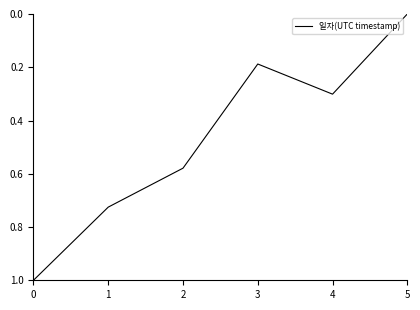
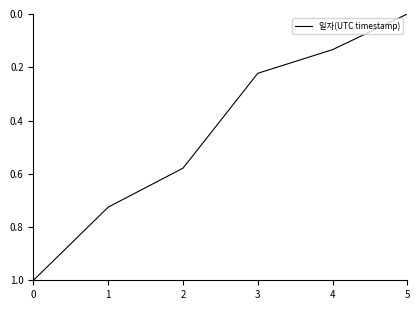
  {
    "0": 1.00,
    "1": 0.73,
    "2": 0.58,
-   "3": 0.19,
-   "4": 0.30,
+   "3": 0.22,
+   "4": 0.13,
    "5": 0.00
  }
